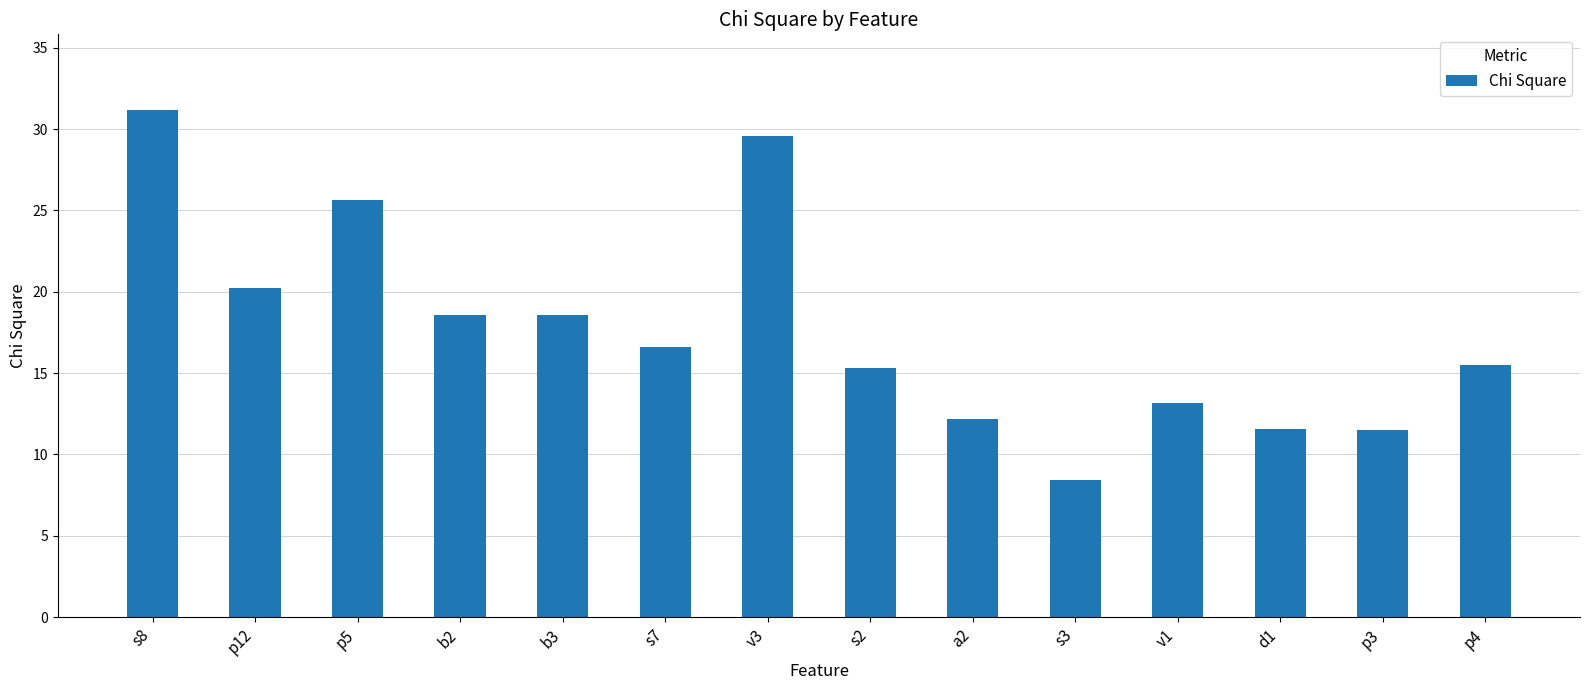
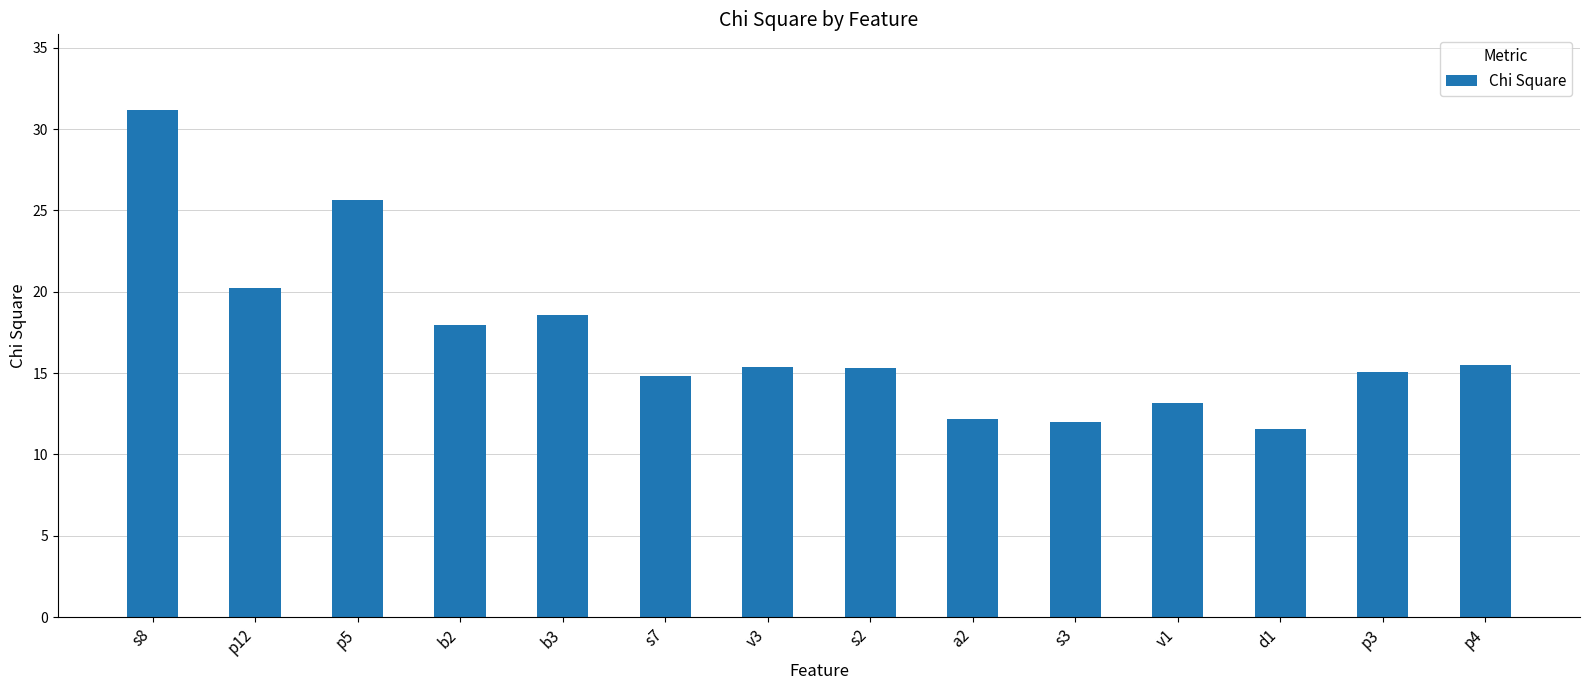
  {
    "s8": 31.1,
    "p12": 20.2,
    "p5": 25.7,
-   "b2": 18.6,
+   "b2": 17.9,
    "b3": 18.6,
-   "s7": 16.6,
-   "v3": 29.6,
+   "s7": 14.8,
+   "v3": 15.4,
    "s2": 15.3,
    "a2": 12.2,
-   "s3": 8.4,
+   "s3": 12.0,
    "v1": 13.2,
    "d1": 11.6,
-   "p3": 11.5,
+   "p3": 15.1,
    "p4": 15.5
  }
